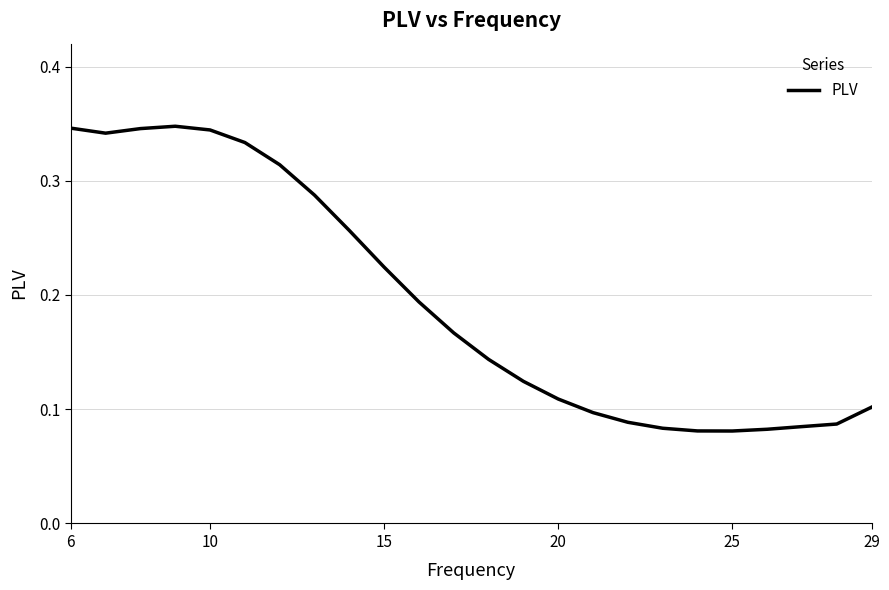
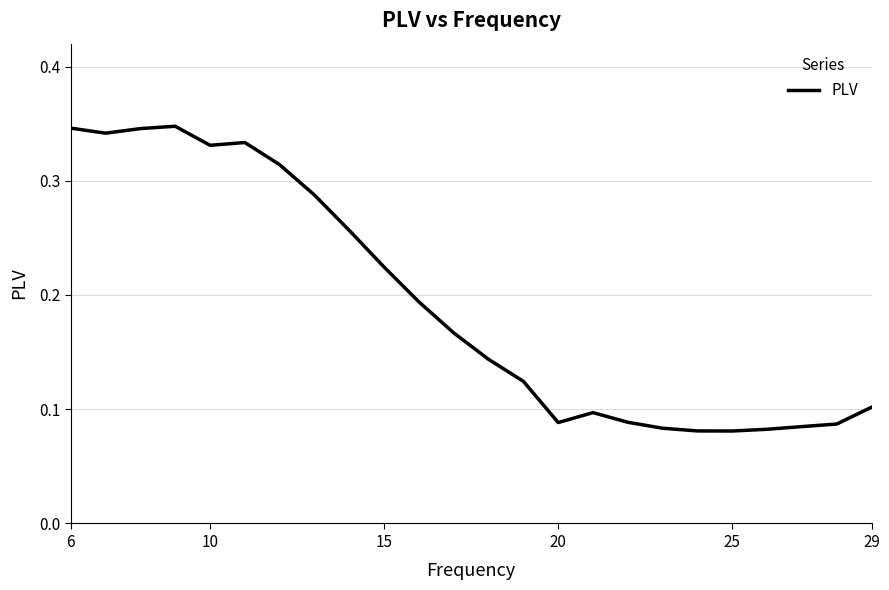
  {
    "6": 0.346,
-   "10": 0.344,
+   "10": 0.331,
    "15": 0.224,
-   "20": 0.109,
+   "20": 0.088,
    "25": 0.081,
    "29": 0.102
  }
